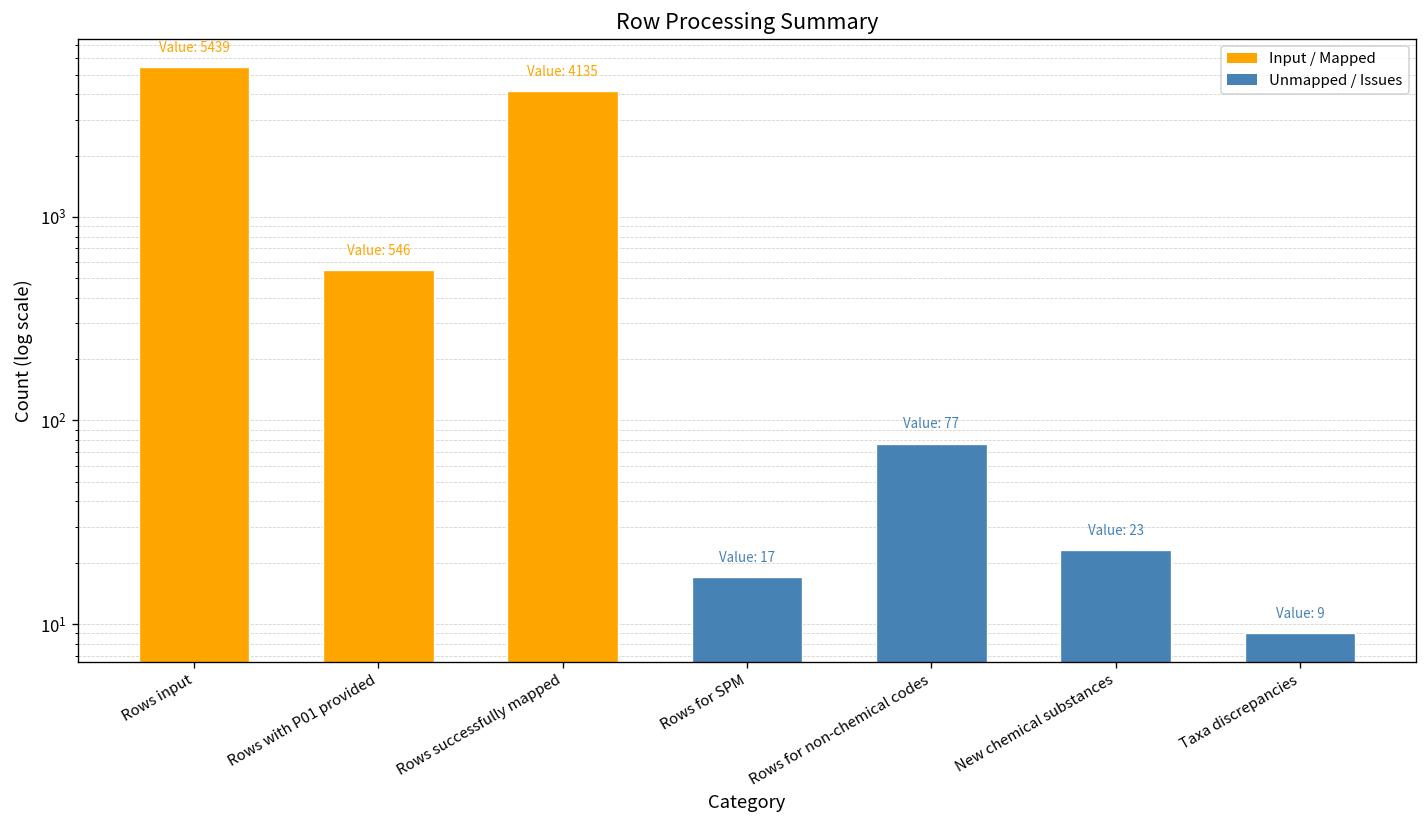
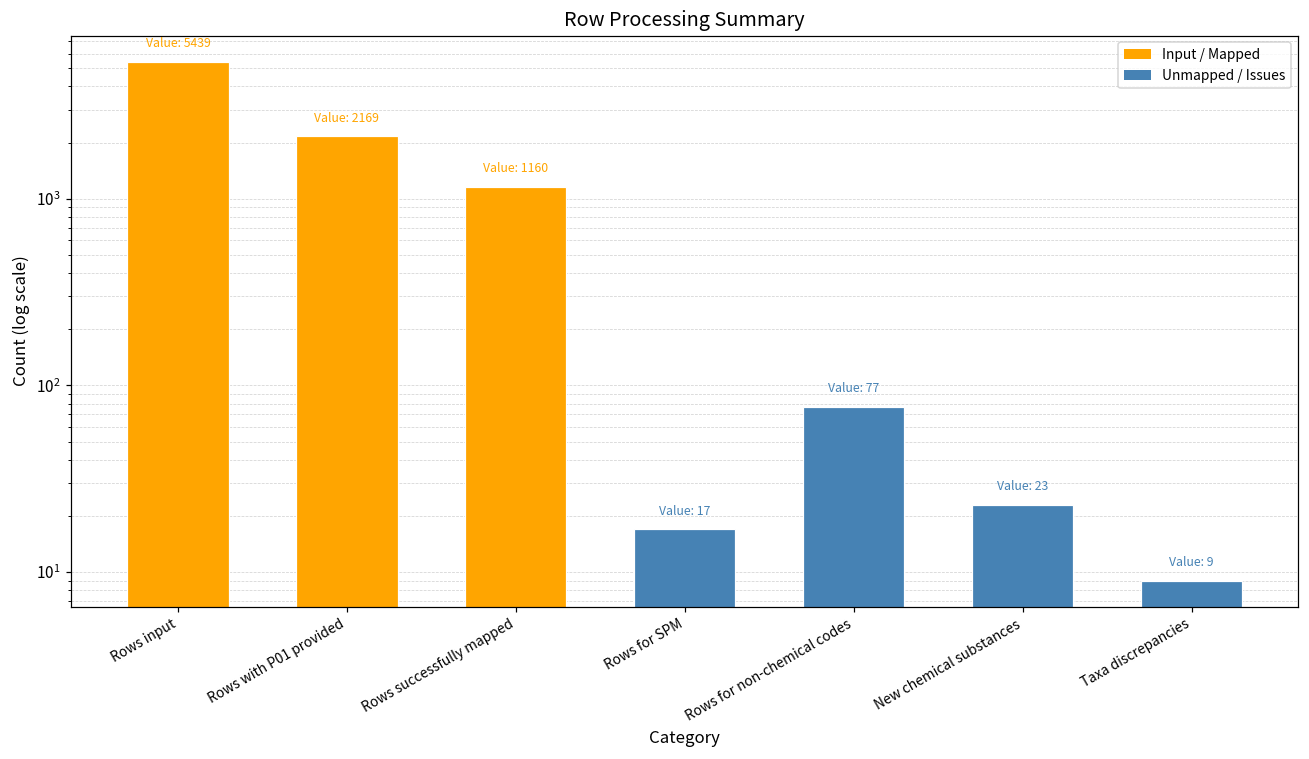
  {
    "Rows input": 5439,
-   "Rows with P01 provided": 546,
-   "Rows successfully mapped": 4135,
+   "Rows with P01 provided": 2169,
+   "Rows successfully mapped": 1160,
    "Rows for SPM": 17,
    "Rows for non-chemical codes": 77,
    "New chemical substances": 23,
    "Taxa discrepancies": 9
  }
